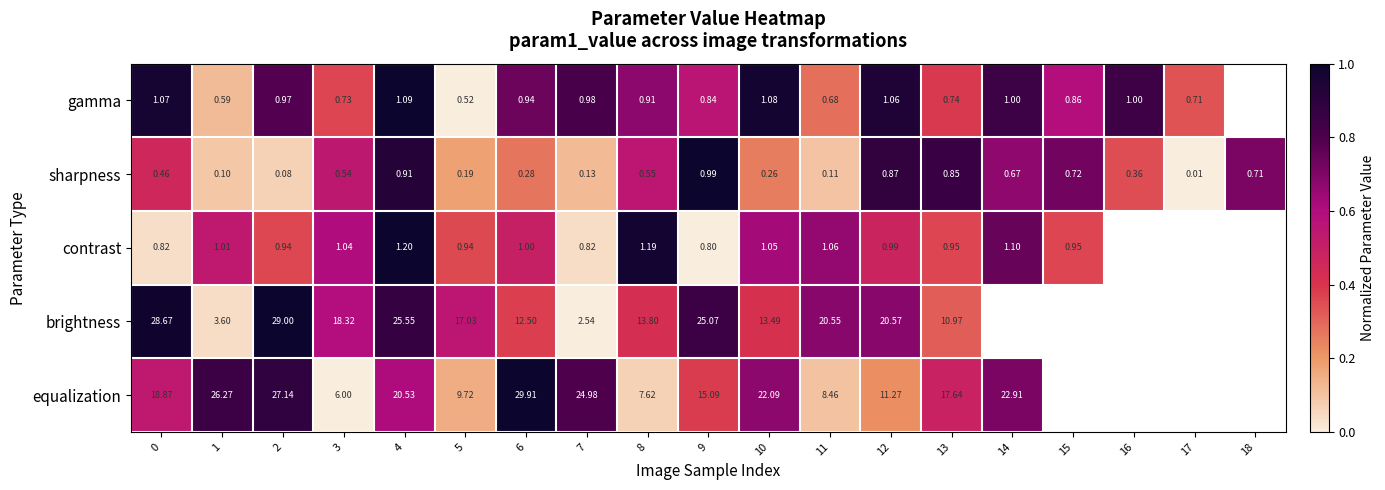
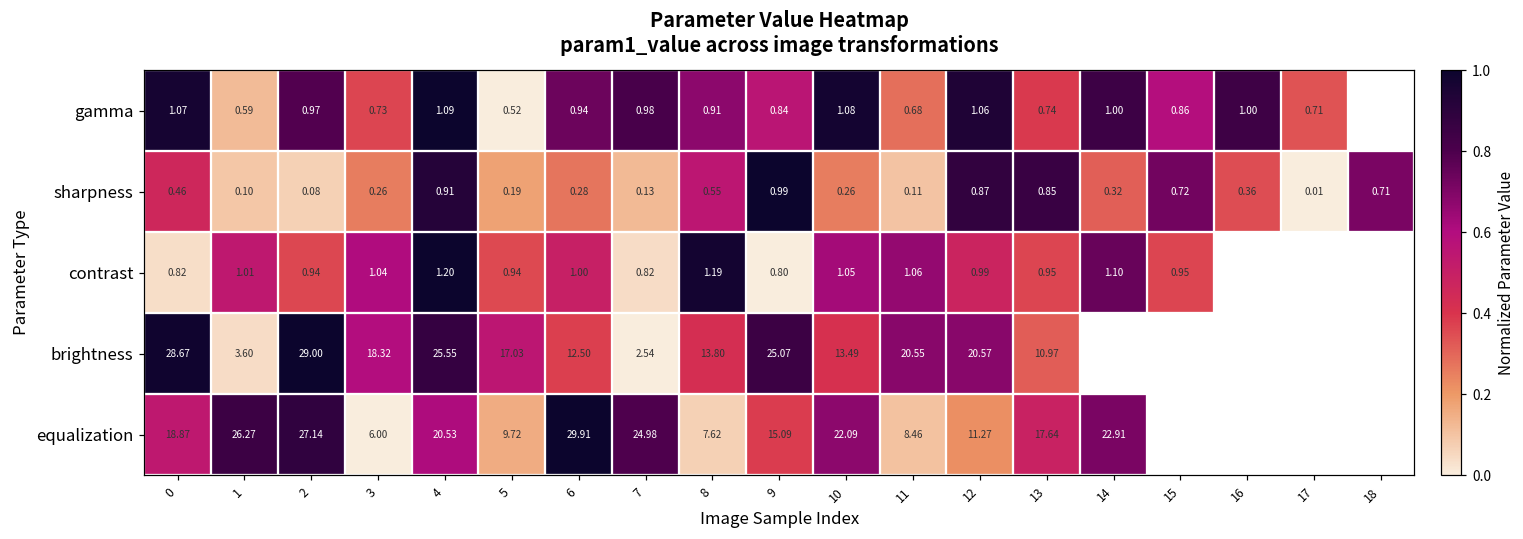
  {
    "gamma": {
      "0": 1.07,
      "1": 0.59,
      "2": 0.97,
      "3": 0.73,
      "4": 1.09,
      "5": 0.52,
      "6": 0.94,
      "7": 0.98,
      "8": 0.91,
      "9": 0.84,
      "10": 1.08,
      "11": 0.68,
      "12": 1.06,
      "13": 0.74,
      "14": 1.00,
      "15": 0.86,
      "16": 1.00,
      "17": 0.71
    },
    "sharpness": {
      "0": 0.46,
      "1": 0.10,
      "2": 0.08,
-     "3": 0.54,
+     "3": 0.26,
      "4": 0.91,
      "5": 0.19,
      "6": 0.28,
      "7": 0.13,
      "8": 0.55,
      "9": 0.99,
      "10": 0.26,
      "11": 0.11,
      "12": 0.87,
      "13": 0.85,
-     "14": 0.67,
+     "14": 0.32,
      "15": 0.72,
      "16": 0.36,
      "17": 0.01,
      "18": 0.71
    },
    "contrast": {
      "0": 0.82,
      "1": 1.01,
      "2": 0.94,
      "3": 1.04,
      "4": 1.20,
      "5": 0.94,
      "6": 1.00,
      "7": 0.82,
      "8": 1.19,
      "9": 0.80,
      "10": 1.05,
      "11": 1.06,
      "12": 0.99,
      "13": 0.95,
      "14": 1.10,
      "15": 0.95
    },
    "brightness": {
      "0": 28.67,
      "1": 3.60,
      "2": 29.00,
      "3": 18.32,
      "4": 25.55,
      "5": 17.03,
      "6": 12.50,
      "7": 2.54,
      "8": 13.80,
      "9": 25.07,
      "10": 13.49,
      "11": 20.55,
      "12": 20.57,
      "13": 10.97
    },
    "equalization": {
      "0": 18.87,
      "1": 26.27,
      "2": 27.14,
      "3": 6.00,
      "4": 20.53,
      "5": 9.72,
      "6": 29.91,
      "7": 24.98,
      "8": 7.62,
      "9": 15.09,
      "10": 22.09,
      "11": 8.46,
      "12": 11.27,
      "13": 17.64,
      "14": 22.91
    }
  }
